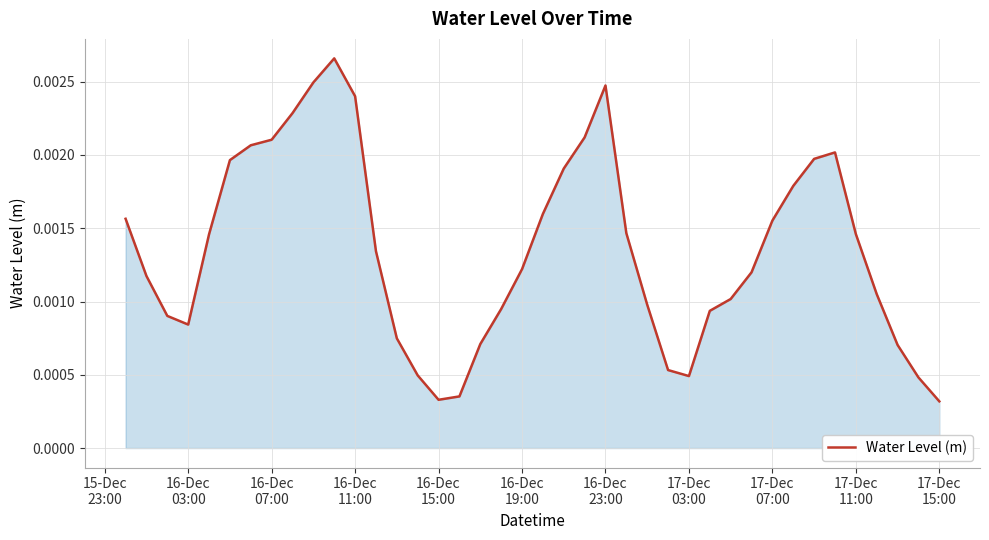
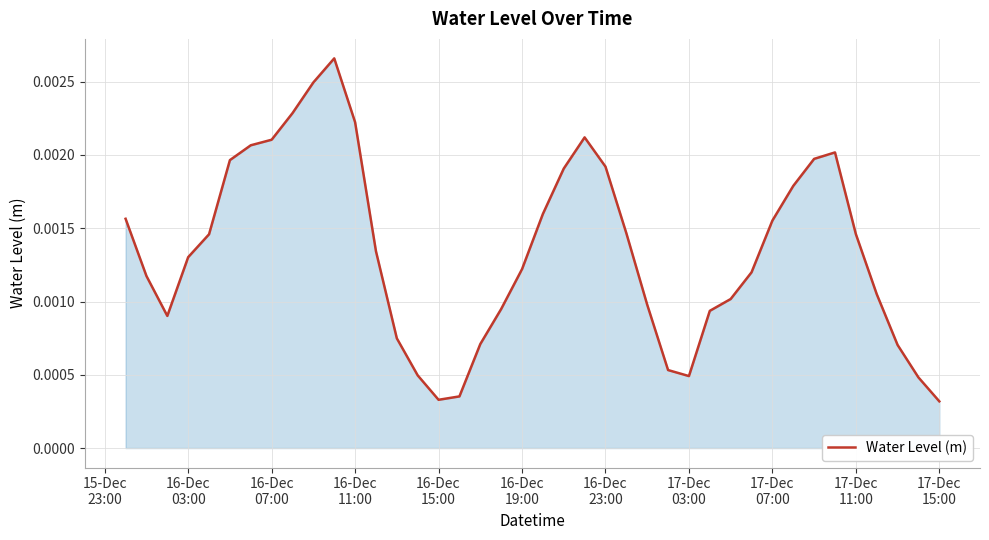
  {
-   "16-Dec 03:00": 0.00084,
+   "16-Dec 03:00": 0.00130,
    "16-Dec 07:00": 0.00210,
-   "16-Dec 11:00": 0.00240,
+   "16-Dec 11:00": 0.00222,
    "16-Dec 15:00": 0.00033,
    "16-Dec 19:00": 0.00122,
-   "16-Dec 23:00": 0.00247,
+   "16-Dec 23:00": 0.00192,
    "17-Dec 03:00": 0.00049,
    "17-Dec 07:00": 0.00155,
    "17-Dec 11:00": 0.00146,
    "17-Dec 15:00": 0.00032
  }
